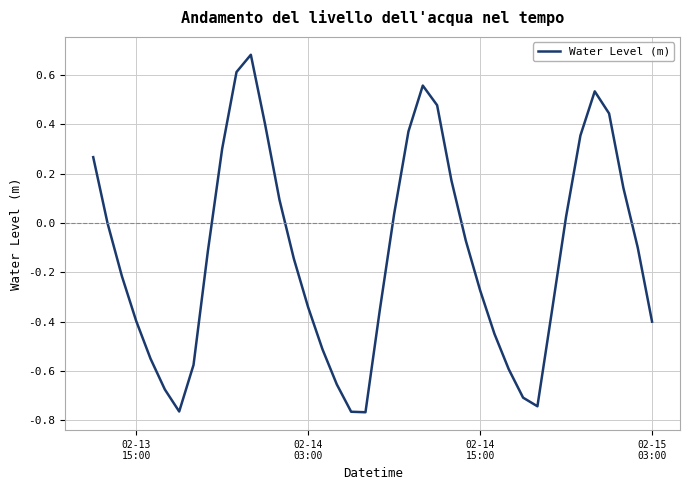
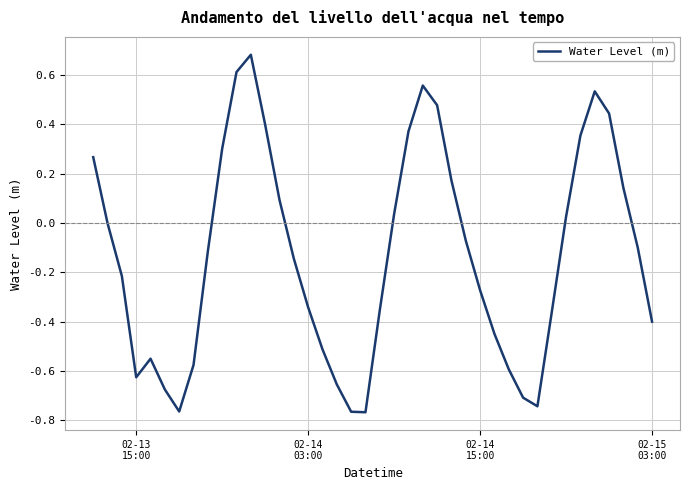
  {
-   "02-13 15:00": -0.40,
+   "02-13 15:00": -0.63,
    "02-14 03:00": -0.34,
    "02-14 15:00": -0.27,
    "02-15 03:00": -0.40
  }
